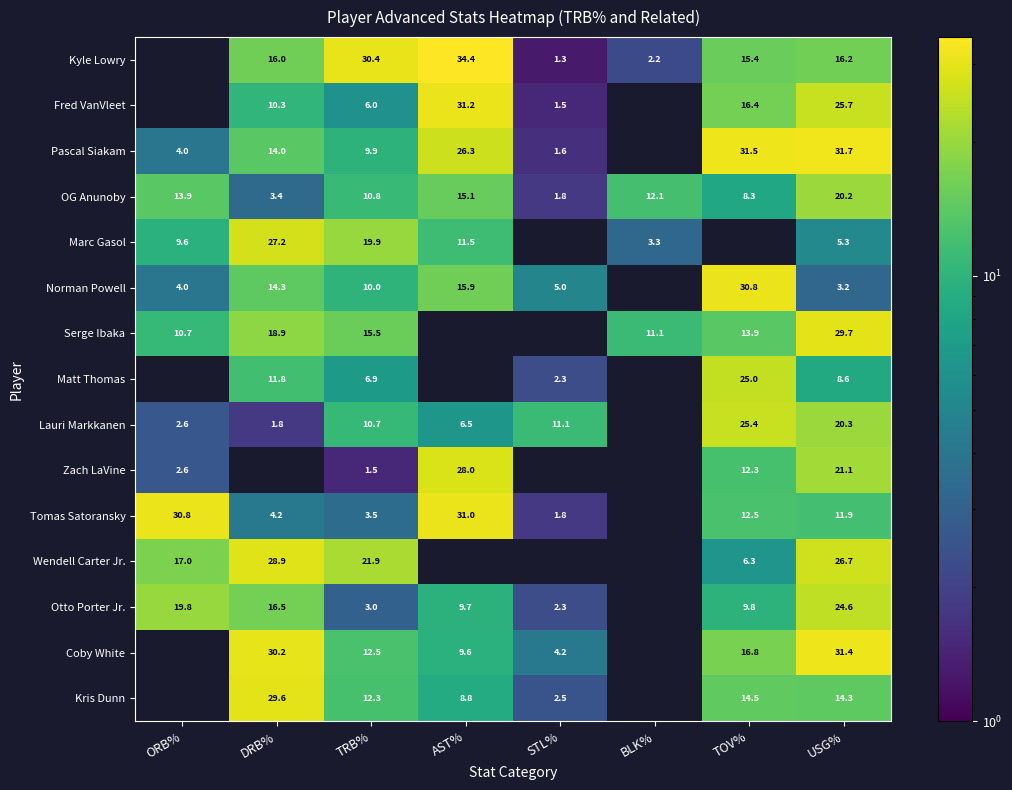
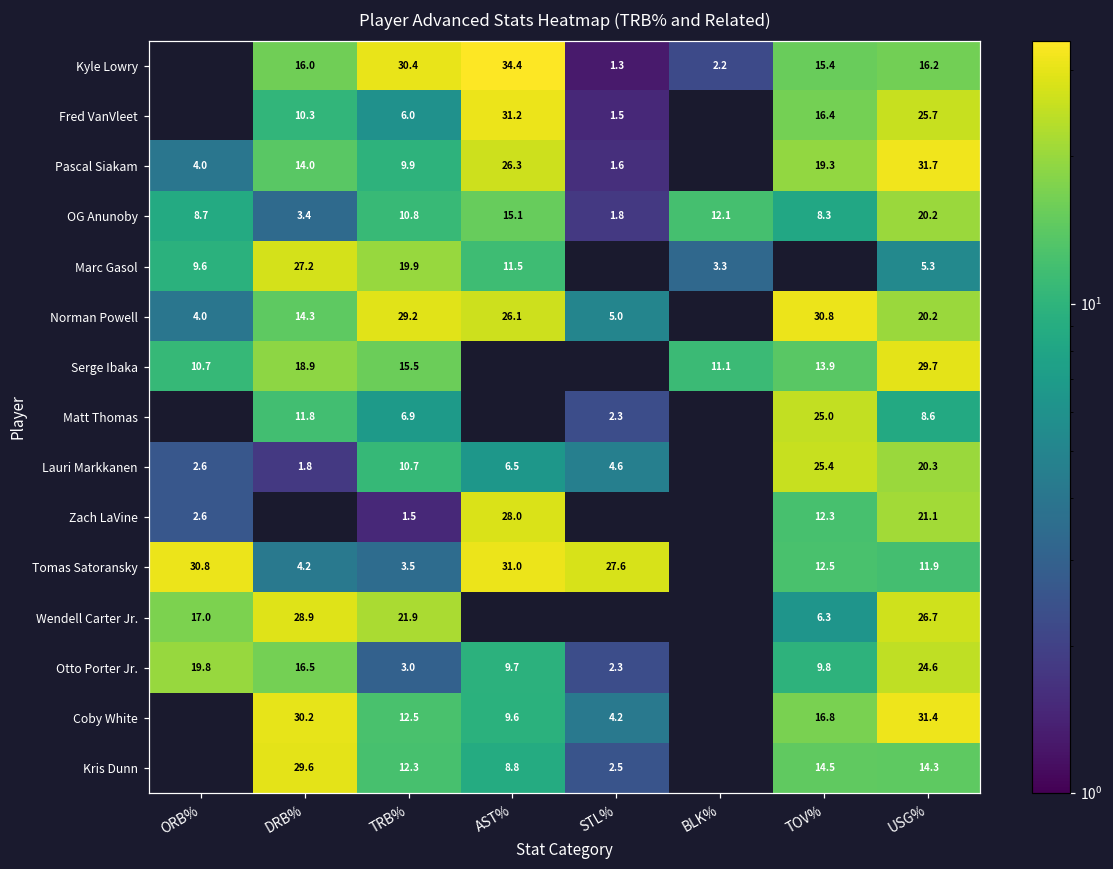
  {
    "Kyle Lowry": {
      "DRB%": 16.0,
      "TRB%": 30.4,
      "AST%": 34.4,
      "STL%": 1.3,
      "BLK%": 2.2,
      "TOV%": 15.4,
      "USG%": 16.2
    },
    "Fred VanVleet": {
      "DRB%": 10.3,
      "TRB%": 6.0,
      "AST%": 31.2,
      "STL%": 1.5,
      "TOV%": 16.4,
      "USG%": 25.7
    },
    "Pascal Siakam": {
      "ORB%": 4.0,
      "DRB%": 14.0,
      "TRB%": 9.9,
      "AST%": 26.3,
      "STL%": 1.6,
-     "TOV%": 31.5,
+     "TOV%": 19.3,
      "USG%": 31.7
    },
    "OG Anunoby": {
-     "ORB%": 13.9,
+     "ORB%": 8.7,
      "DRB%": 3.4,
      "TRB%": 10.8,
      "AST%": 15.1,
      "STL%": 1.8,
      "BLK%": 12.1,
      "TOV%": 8.3,
      "USG%": 20.2
    },
    "Marc Gasol": {
      "ORB%": 9.6,
      "DRB%": 27.2,
      "TRB%": 19.9,
      "AST%": 11.5,
      "BLK%": 3.3,
      "USG%": 5.3
    },
    "Norman Powell": {
      "ORB%": 4.0,
      "DRB%": 14.3,
-     "TRB%": 10.0,
-     "AST%": 15.9,
+     "TRB%": 29.2,
+     "AST%": 26.1,
      "STL%": 5.0,
      "TOV%": 30.8,
-     "USG%": 3.2
+     "USG%": 20.2
    },
    "Serge Ibaka": {
      "ORB%": 10.7,
      "DRB%": 18.9,
      "TRB%": 15.5,
      "BLK%": 11.1,
      "TOV%": 13.9,
      "USG%": 29.7
    },
    "Matt Thomas": {
      "DRB%": 11.8,
      "TRB%": 6.9,
      "STL%": 2.3,
      "TOV%": 25.0,
      "USG%": 8.6
    },
    "Lauri Markkanen": {
      "ORB%": 2.6,
      "DRB%": 1.8,
      "TRB%": 10.7,
      "AST%": 6.5,
-     "STL%": 11.1,
+     "STL%": 4.6,
      "TOV%": 25.4,
      "USG%": 20.3
    },
    "Zach LaVine": {
      "ORB%": 2.6,
      "TRB%": 1.5,
      "AST%": 28.0,
      "TOV%": 12.3,
      "USG%": 21.1
    },
    "Tomas Satoransky": {
      "ORB%": 30.8,
      "DRB%": 4.2,
      "TRB%": 3.5,
      "AST%": 31.0,
-     "STL%": 1.8,
+     "STL%": 27.6,
      "TOV%": 12.5,
      "USG%": 11.9
    },
    "Wendell Carter Jr.": {
      "ORB%": 17.0,
      "DRB%": 28.9,
      "TRB%": 21.9,
      "TOV%": 6.3,
      "USG%": 26.7
    },
    "Otto Porter Jr.": {
      "ORB%": 19.8,
      "DRB%": 16.5,
      "TRB%": 3.0,
      "AST%": 9.7,
      "STL%": 2.3,
      "TOV%": 9.8,
      "USG%": 24.6
    },
    "Coby White": {
      "DRB%": 30.2,
      "TRB%": 12.5,
      "AST%": 9.6,
      "STL%": 4.2,
      "TOV%": 16.8,
      "USG%": 31.4
    },
    "Kris Dunn": {
      "DRB%": 29.6,
      "TRB%": 12.3,
      "AST%": 8.8,
      "STL%": 2.5,
      "TOV%": 14.5,
      "USG%": 14.3
    }
  }
